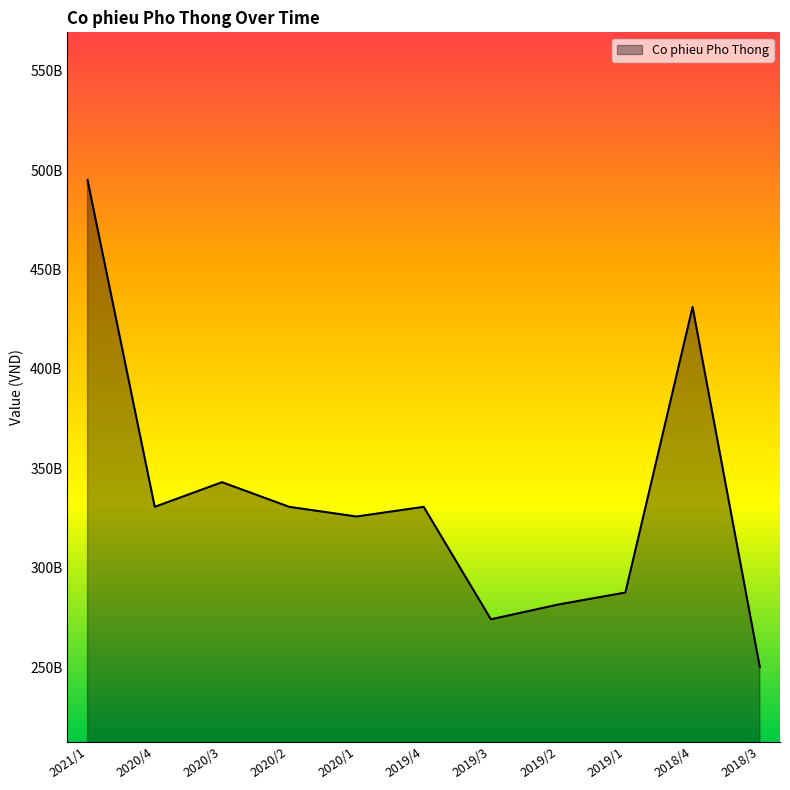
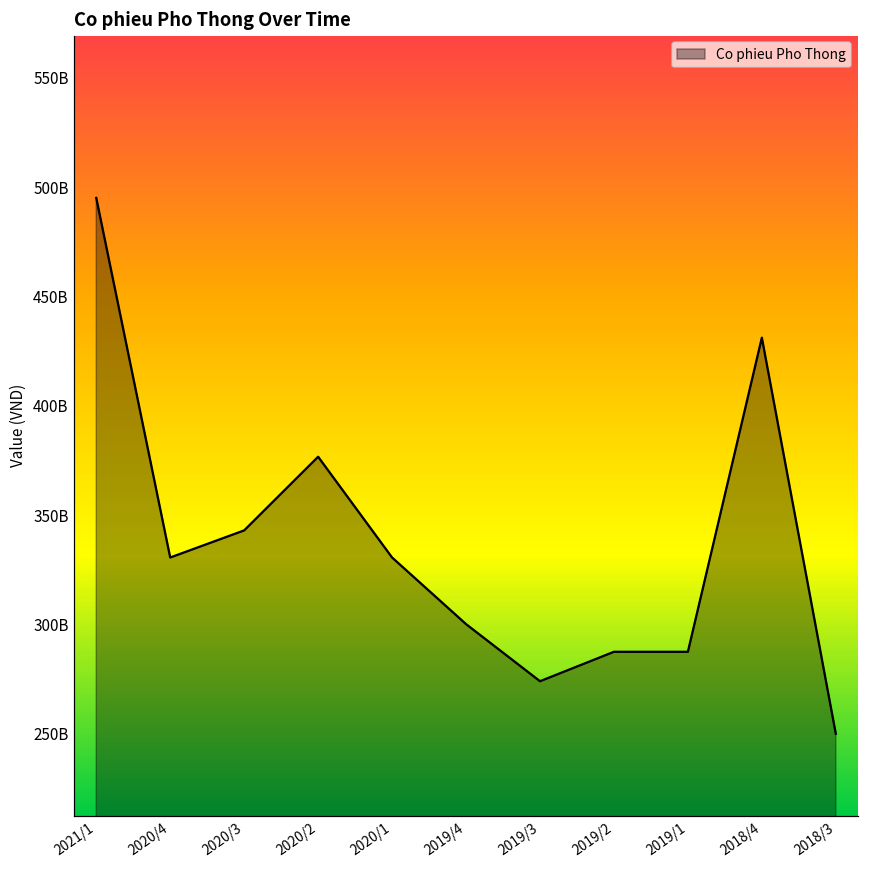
  {
    "2021/1": 495000000000,
    "2020/4": 331000000000,
    "2020/3": 343000000000,
-   "2020/2": 331000000000,
-   "2020/1": 326000000000,
-   "2019/4": 331000000000,
+   "2020/2": 377000000000,
+   "2020/1": 331000000000,
+   "2019/4": 300000000000,
    "2019/3": 274000000000,
-   "2019/2": 281000000000,
+   "2019/2": 287000000000,
    "2019/1": 287000000000,
    "2018/4": 431000000000,
    "2018/3": 250000000000
  }
